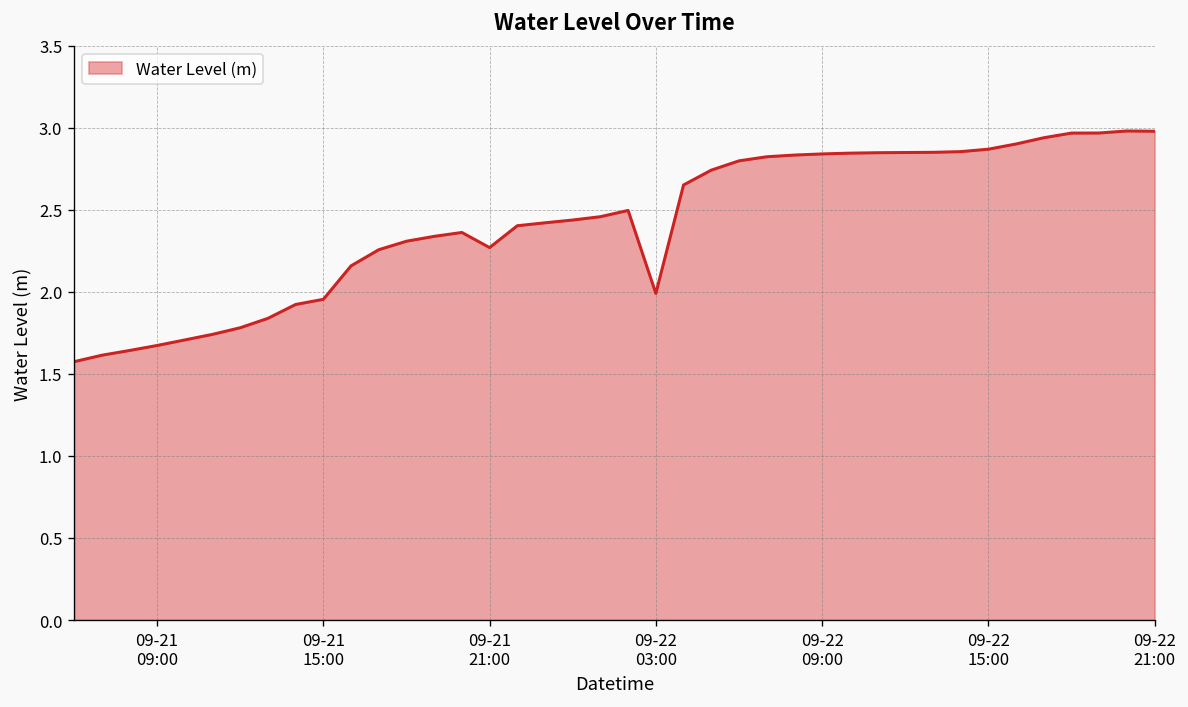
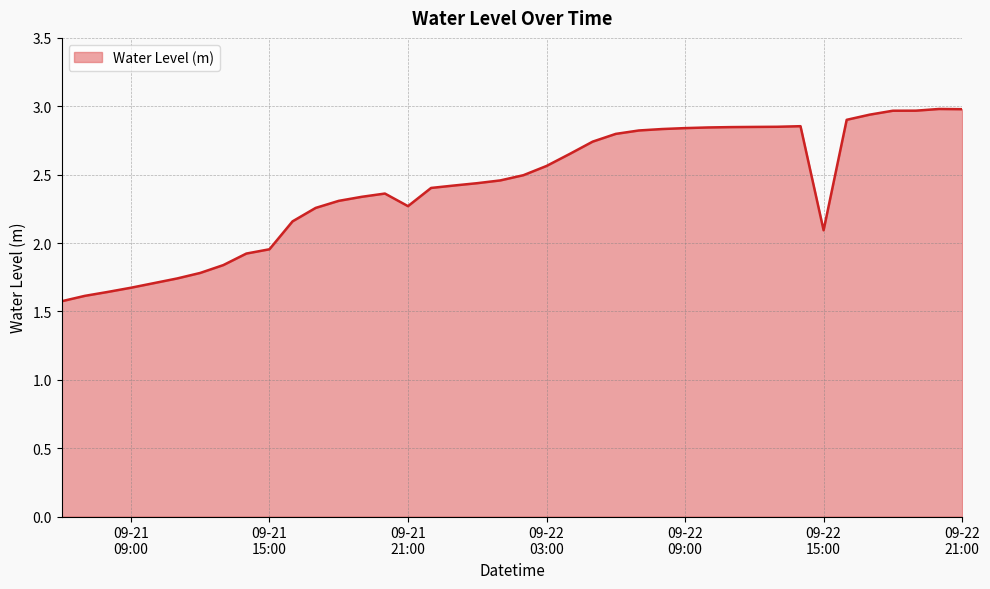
  {
    "09-21 09:00": 1.67,
    "09-21 15:00": 1.95,
    "09-21 21:00": 2.27,
-   "09-22 03:00": 1.99,
+   "09-22 03:00": 2.56,
    "09-22 09:00": 2.84,
-   "09-22 15:00": 2.87,
+   "09-22 15:00": 2.09,
    "09-22 21:00": 2.98
  }
